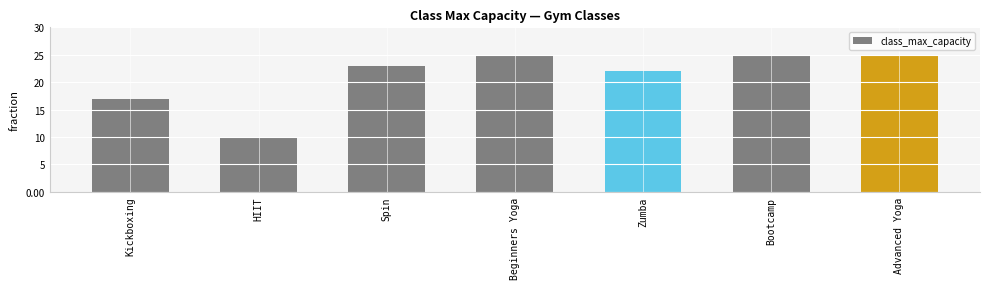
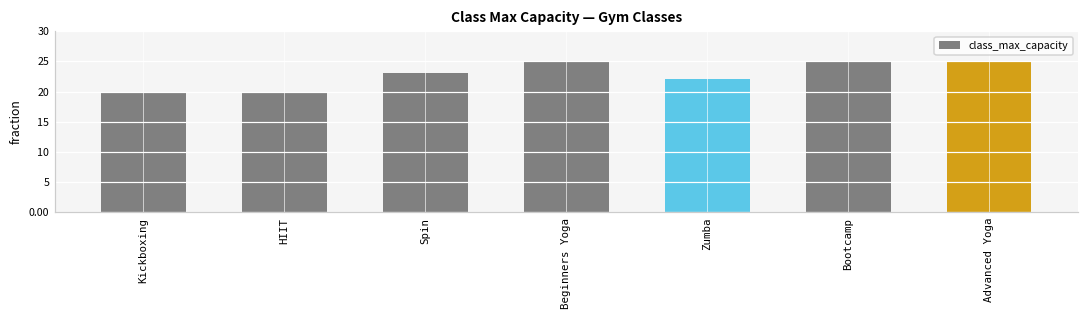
  {
-   "Kickboxing": 17,
-   "HIIT": 10,
+   "Kickboxing": 20,
+   "HIIT": 20,
    "Spin": 23,
    "Beginners Yoga": 25,
    "Zumba": 22,
    "Bootcamp": 25,
    "Advanced Yoga": 25
  }
